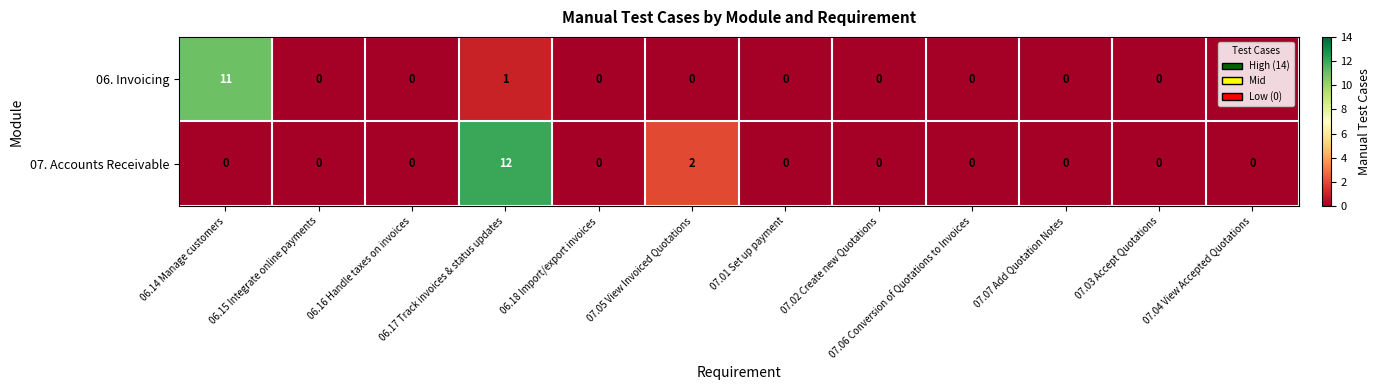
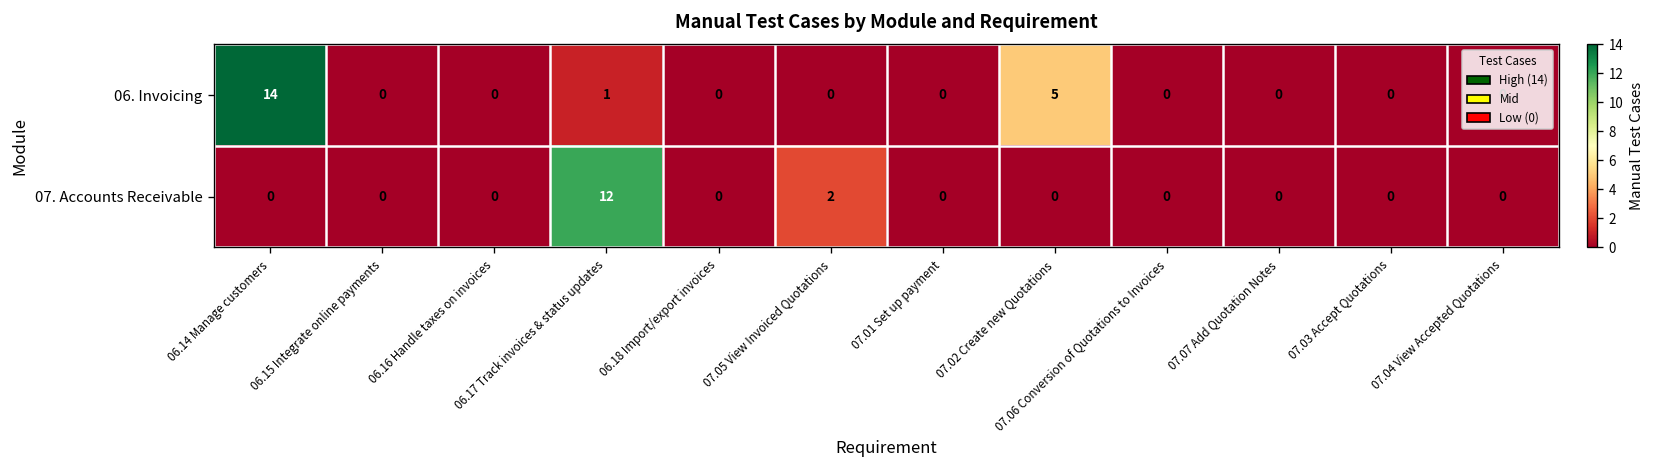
  {
    "06. Invoicing": {
-     "06.14 Manage customers": 11,
+     "06.14 Manage customers": 14,
      "06.15 Integrate online payments": 0,
      "06.16 Handle taxes on invoices": 0,
      "06.17 Track invoices & status updates": 1,
      "06.18 Import/export invoices": 0,
      "07.05 View Invoiced Quotations": 0,
      "07.01 Set up payment": 0,
-     "07.02 Create new Quotations": 0,
+     "07.02 Create new Quotations": 5,
      "07.06 Conversion of Quotations to Invoices": 0,
      "07.07 Add Quotation Notes": 0,
      "07.03 Accept Quotations": 0
    },
    "07. Accounts Receivable": {
      "06.14 Manage customers": 0,
      "06.15 Integrate online payments": 0,
      "06.16 Handle taxes on invoices": 0,
      "06.17 Track invoices & status updates": 12,
      "06.18 Import/export invoices": 0,
      "07.05 View Invoiced Quotations": 2,
      "07.01 Set up payment": 0,
      "07.02 Create new Quotations": 0,
      "07.06 Conversion of Quotations to Invoices": 0,
      "07.07 Add Quotation Notes": 0,
      "07.03 Accept Quotations": 0,
      "07.04 View Accepted Quotations": 0
    }
  }
